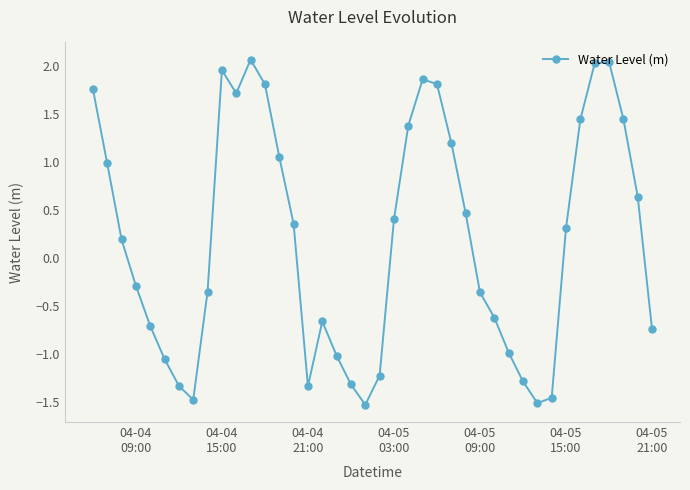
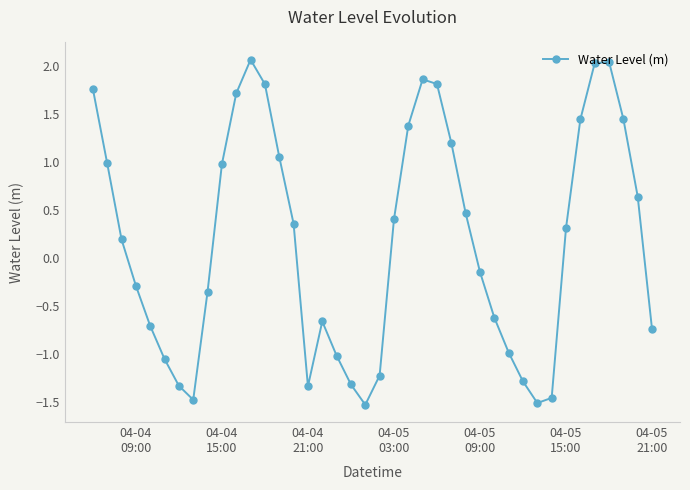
  {
    "04-04 09:00": -0.3,
-   "04-04 15:00": 2.0,
+   "04-04 15:00": 1.0,
    "04-04 21:00": -1.3,
    "04-05 03:00": 0.4,
-   "04-05 09:00": -0.4,
+   "04-05 09:00": -0.1,
    "04-05 15:00": 0.3,
    "04-05 21:00": -0.7
  }
